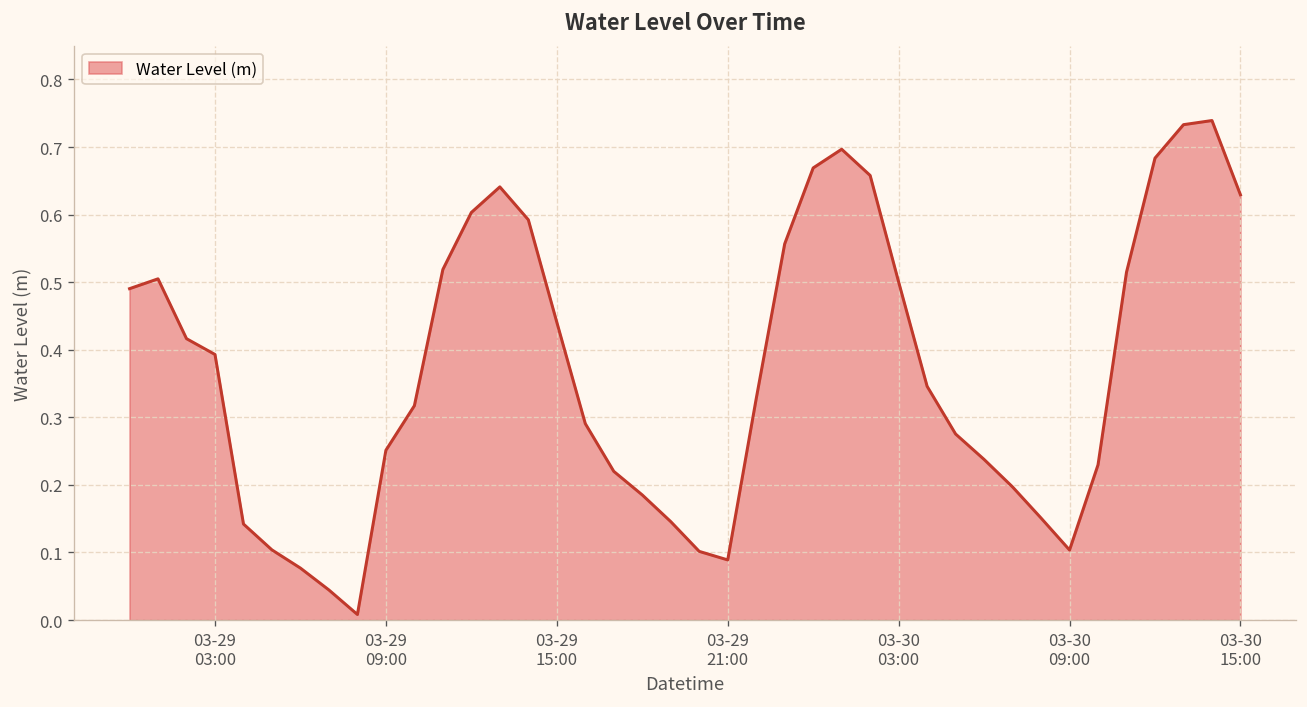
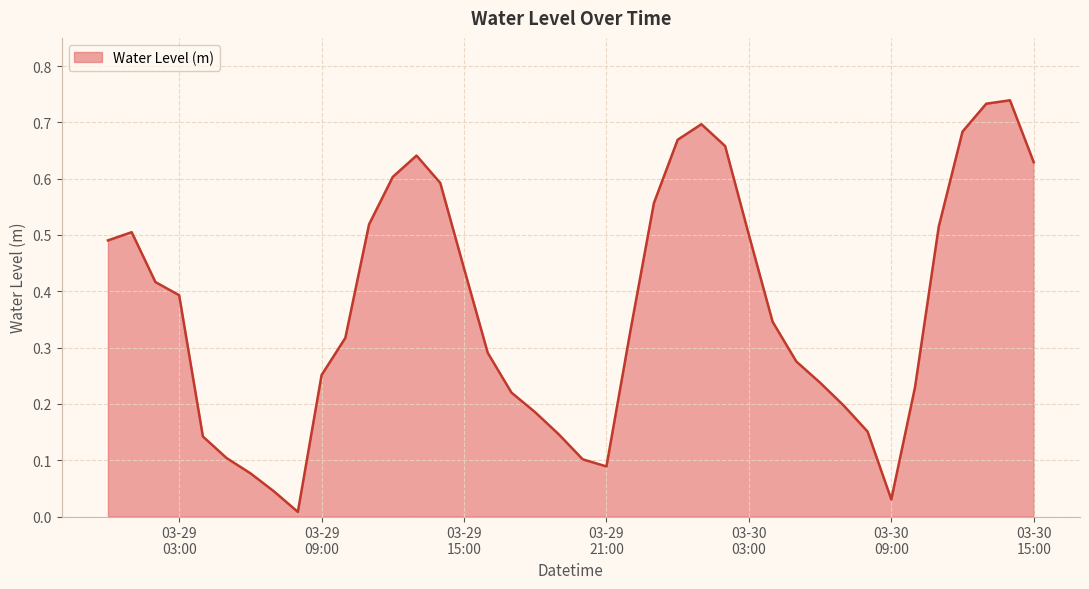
  {
    "03-29 03:00": 0.39,
    "03-29 09:00": 0.25,
    "03-29 15:00": 0.44,
    "03-29 21:00": 0.09,
    "03-30 03:00": 0.50,
-   "03-30 09:00": 0.10,
+   "03-30 09:00": 0.03,
    "03-30 15:00": 0.63
  }
